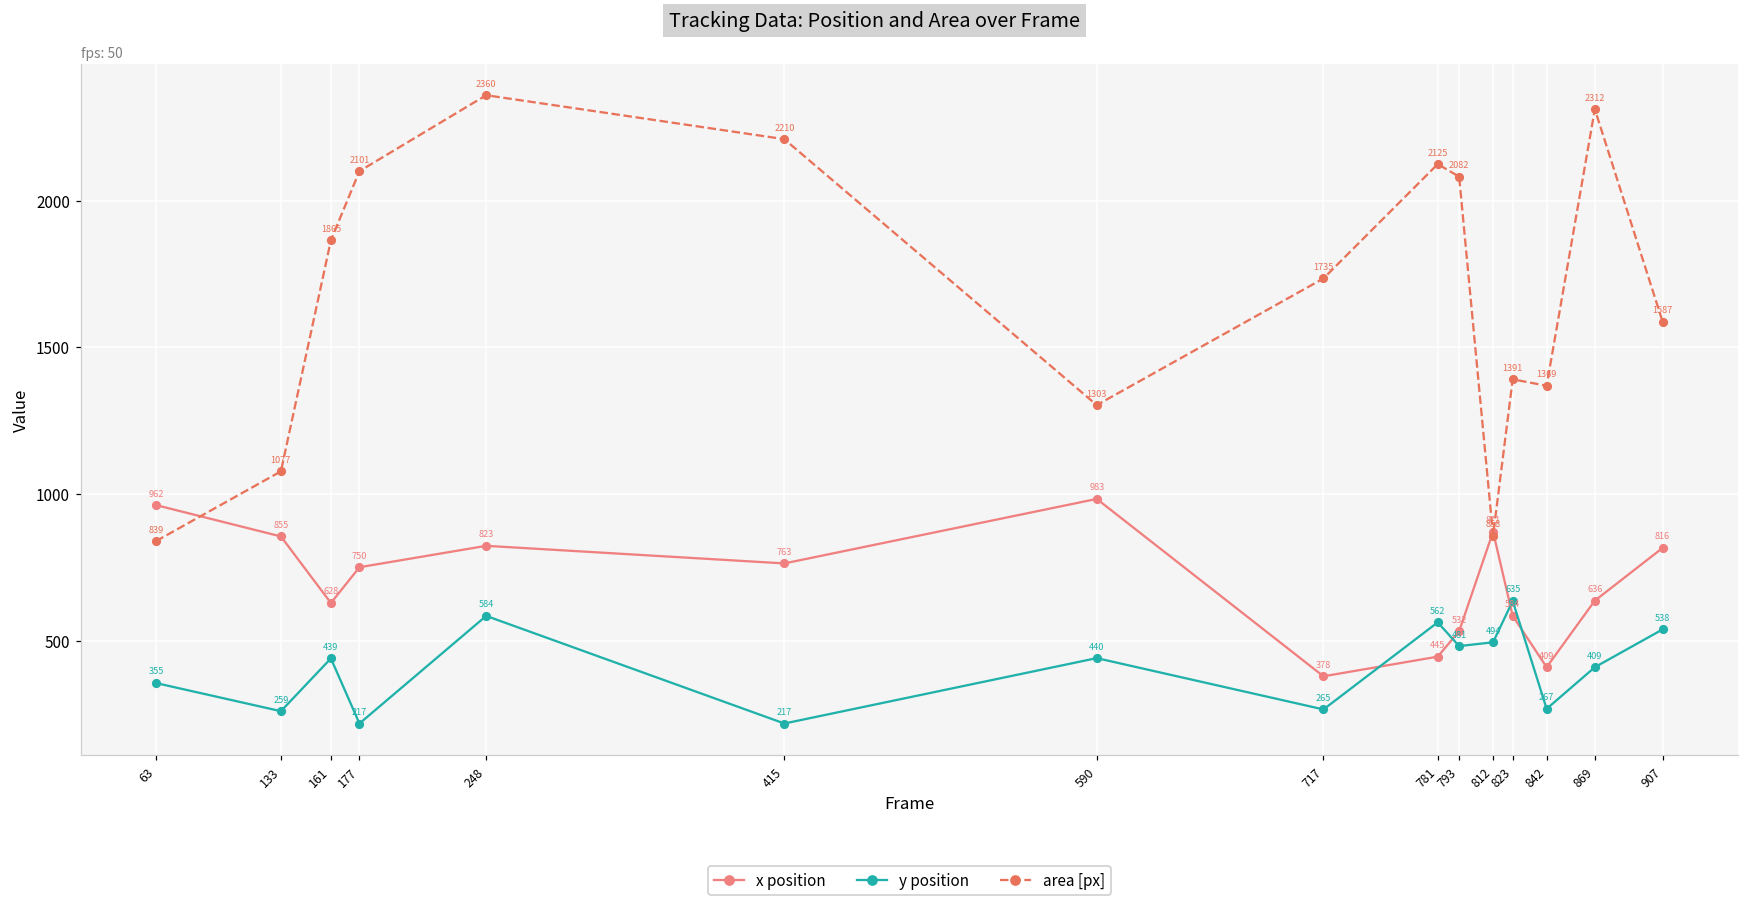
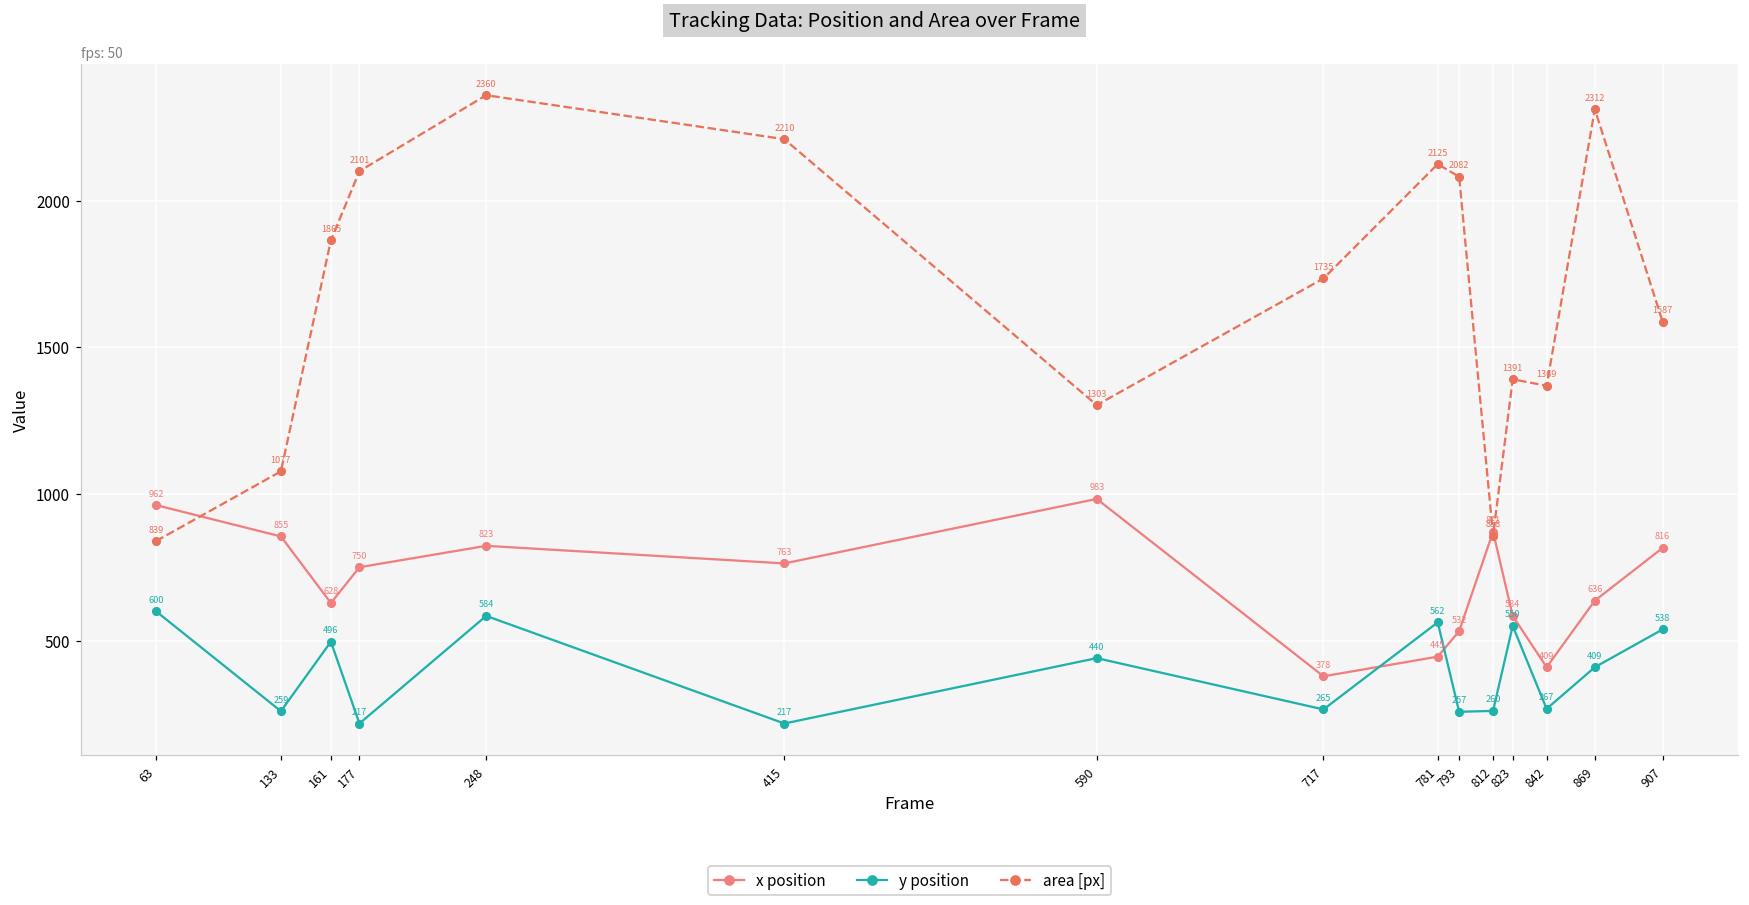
  {
    "y position": {
-     "63": 355,
+     "63": 600,
      "133": 259,
-     "161": 439,
+     "161": 496,
      "177": 217,
      "248": 584,
      "415": 217,
      "590": 440,
      "717": 265,
      "781": 562,
-     "793": 481,
-     "812": 494,
-     "823": 635,
+     "793": 257,
+     "812": 260,
+     "823": 550,
      "842": 267,
      "869": 409,
      "907": 538
    }
  }
